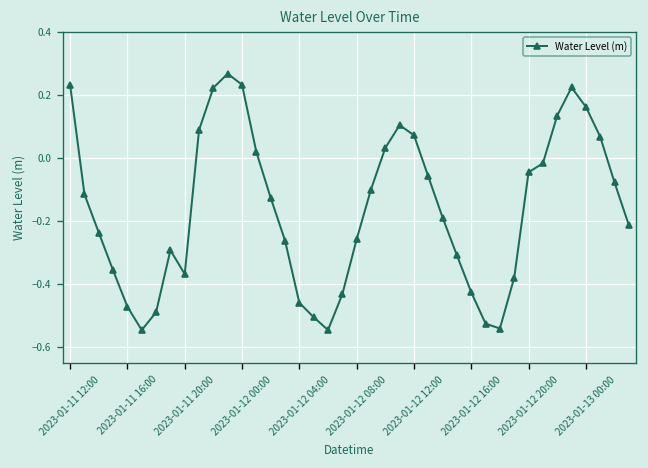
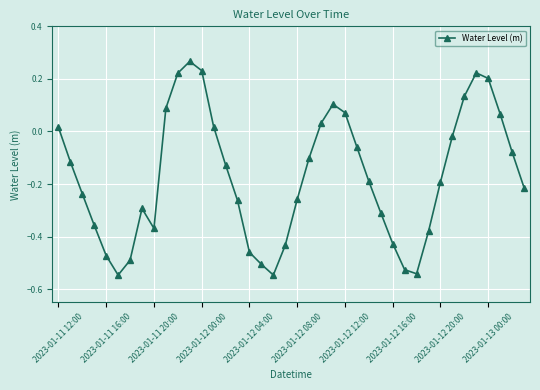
  {
-   "2023-01-11 12:00": 0.23,
+   "2023-01-11 12:00": 0.02,
    "2023-01-11 16:00": -0.47,
    "2023-01-11 20:00": -0.37,
    "2023-01-12 00:00": 0.23,
    "2023-01-12 04:00": -0.46,
    "2023-01-12 08:00": -0.26,
    "2023-01-12 12:00": 0.07,
    "2023-01-12 16:00": -0.43,
-   "2023-01-12 20:00": -0.05,
-   "2023-01-13 00:00": 0.16
+   "2023-01-12 20:00": -0.19,
+   "2023-01-13 00:00": 0.20
  }
